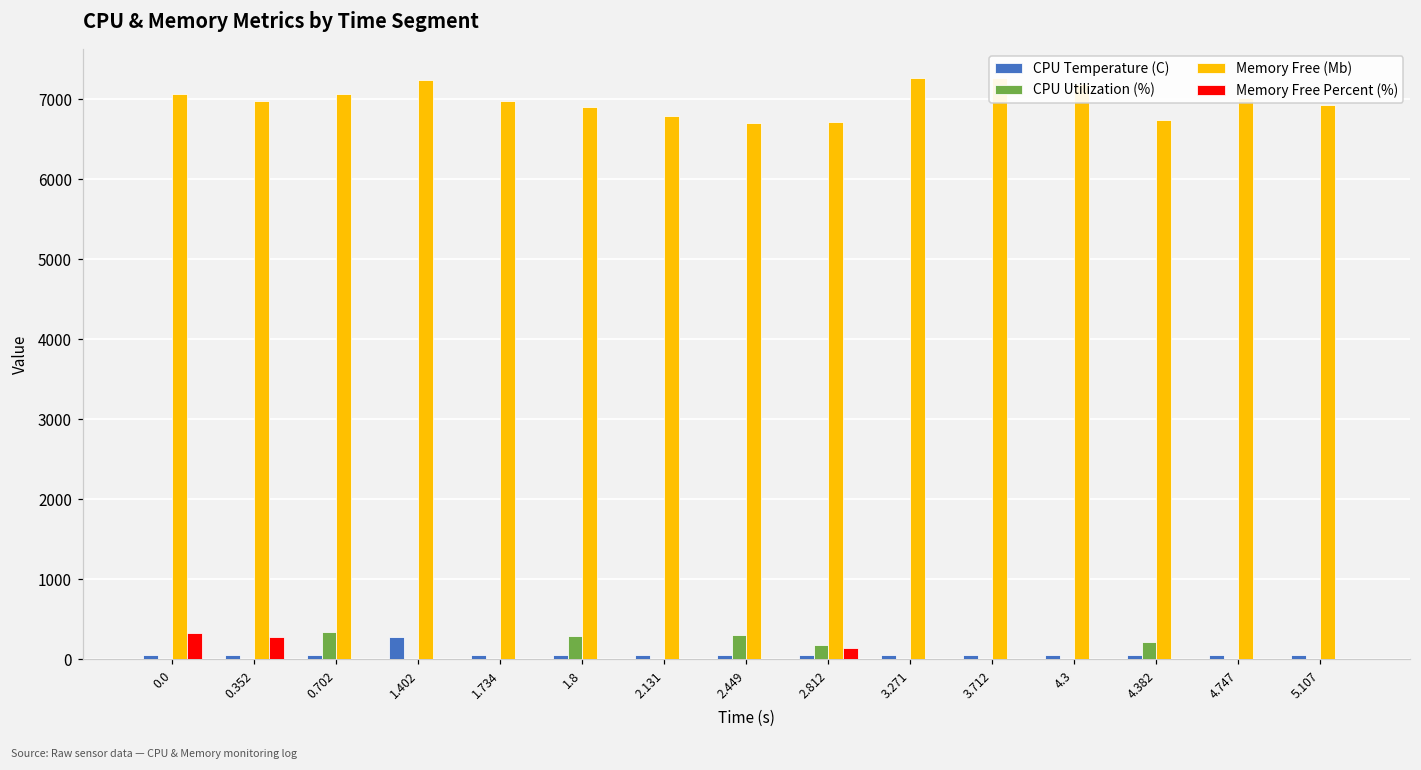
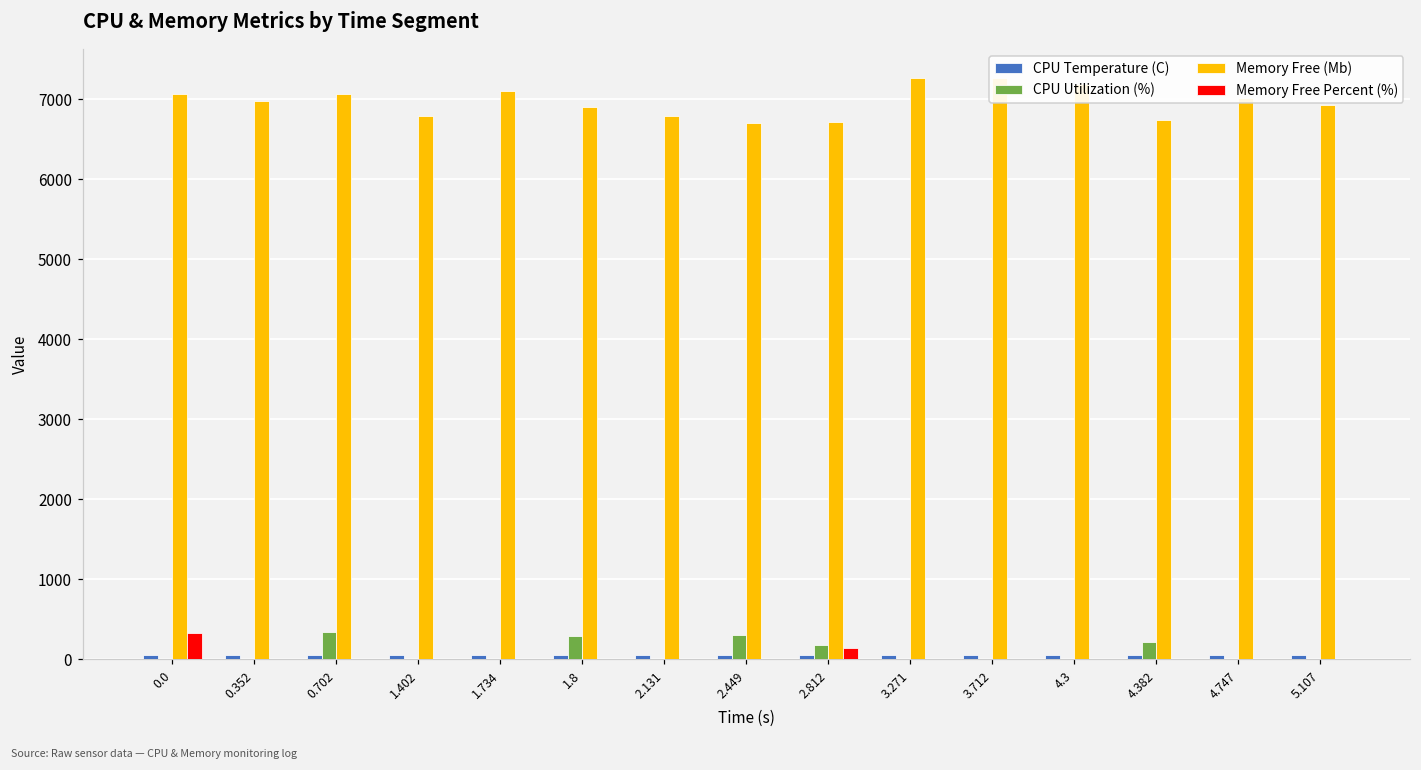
  {
    "CPU Temperature (C)": {
      "0.0": 100,
      "0.352": 100,
      "0.702": 100,
-     "1.402": 300,
+     "1.402": 100,
      "1.734": 100,
      "1.8": 100,
      "2.131": 100,
      "2.449": 100,
      "2.812": 100,
      "3.271": 100,
      "3.712": 100,
      "4.3": 100,
      "4.382": 100,
      "4.747": 100,
      "5.107": 100
    },
    "CPU Utilization (%)": {
      "0.702": 300,
      "1.8": 300,
      "2.449": 300,
      "2.812": 200,
      "4.382": 200
    },
    "Memory Free (Mb)": {
      "0.0": 7100,
      "0.352": 7000,
      "0.702": 7100,
-     "1.402": 7200,
-     "1.734": 7000,
+     "1.402": 6800,
+     "1.734": 7100,
      "1.8": 6900,
      "2.131": 6800,
      "2.449": 6700,
      "2.812": 6700,
      "3.271": 7300,
      "4.382": 6700,
      "5.107": 6900
    },
    "Memory Free Percent (%)": {
      "0.0": 300,
-     "0.352": 300,
+     "0.352": 0,
      "2.812": 100
    }
  }
